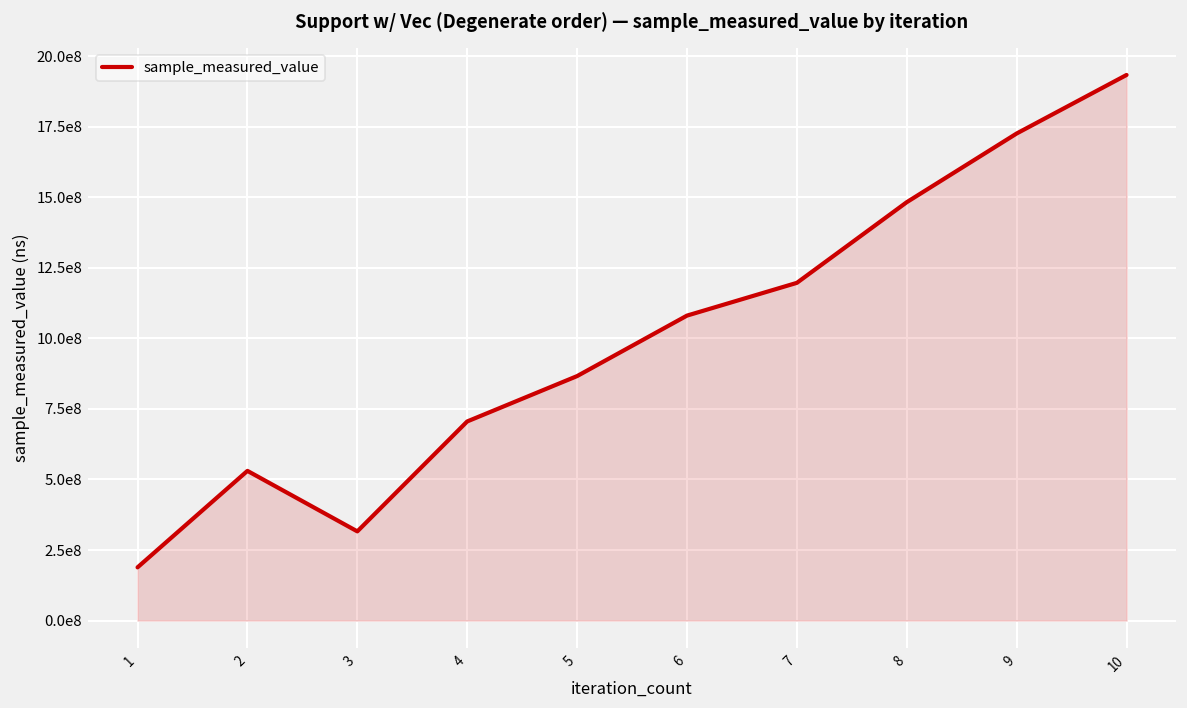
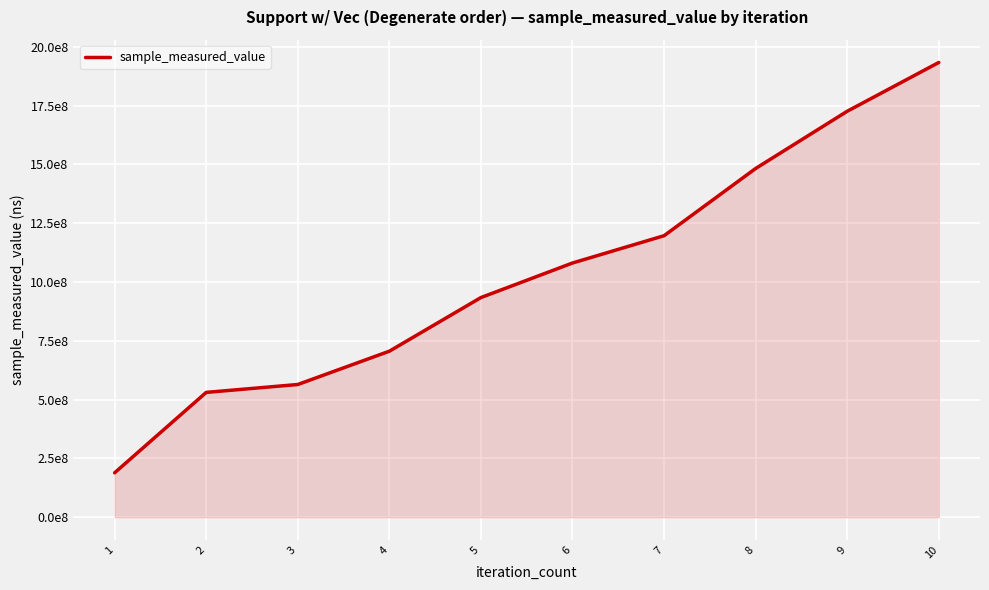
  {
    "1": 190000000,
    "2": 530000000,
-   "3": 320000000,
+   "3": 560000000,
    "4": 710000000,
-   "5": 870000000,
+   "5": 930000000,
    "6": 1080000000,
    "7": 1200000000,
    "8": 1480000000,
    "9": 1730000000,
    "10": 1930000000
  }
